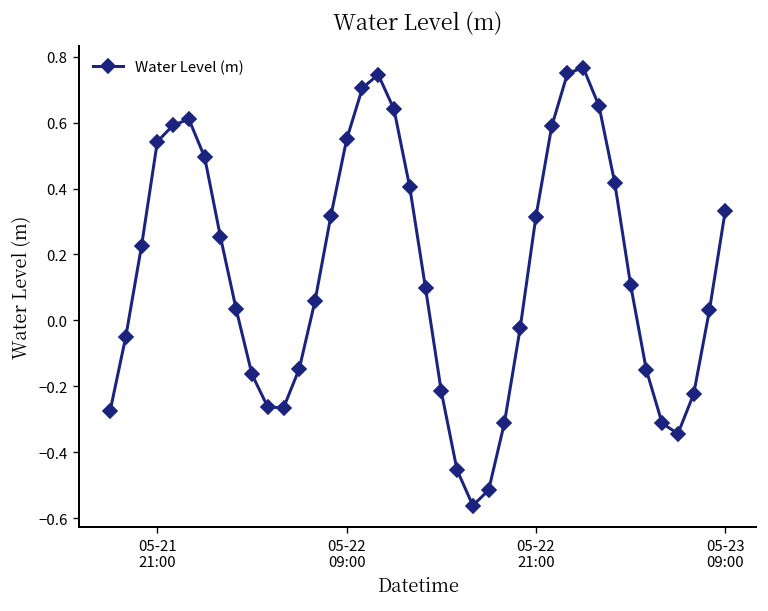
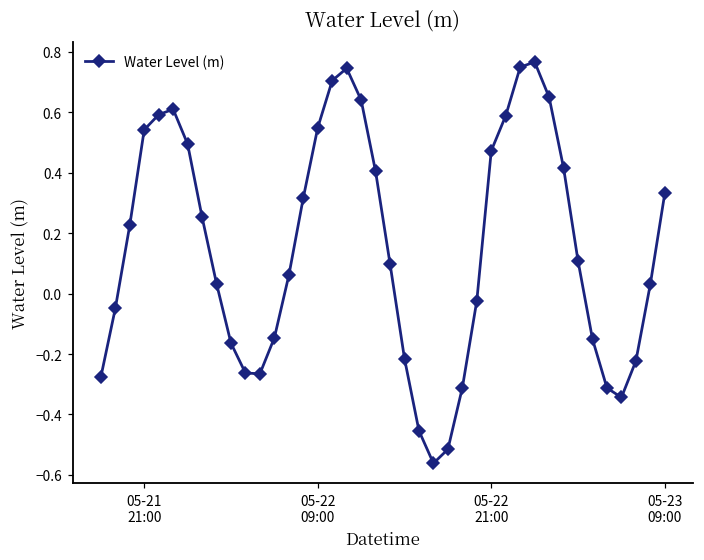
  {
    "05-21 21:00": 0.54,
    "05-22 09:00": 0.55,
-   "05-22 21:00": 0.32,
+   "05-22 21:00": 0.47,
    "05-23 09:00": 0.33
  }
